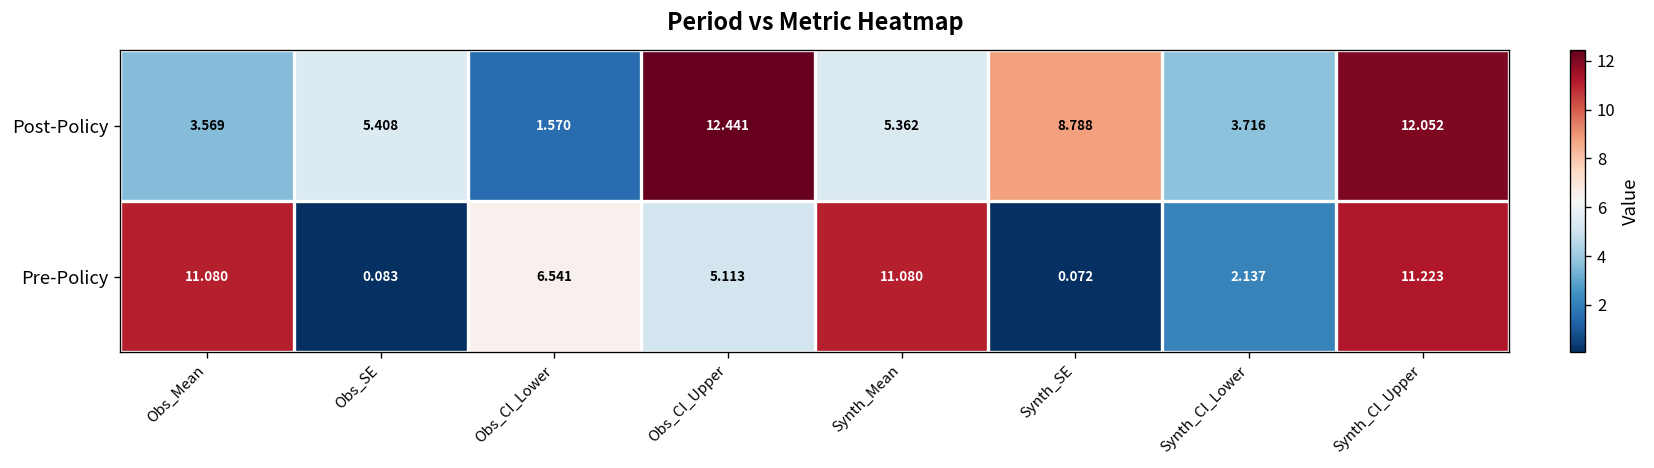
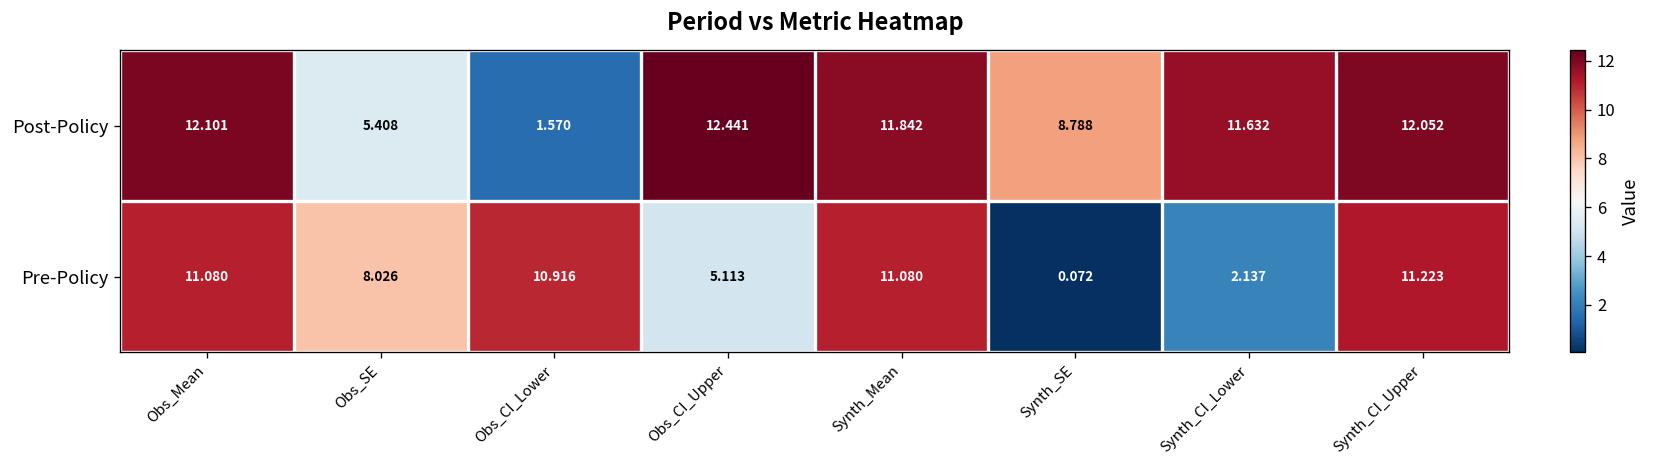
  {
    "Post-Policy": {
-     "Obs_Mean": 3.569,
+     "Obs_Mean": 12.101,
      "Obs_SE": 5.408,
      "Obs_CI_Lower": 1.570,
      "Obs_CI_Upper": 12.441,
-     "Synth_Mean": 5.362,
+     "Synth_Mean": 11.842,
      "Synth_SE": 8.788,
-     "Synth_CI_Lower": 3.716,
+     "Synth_CI_Lower": 11.632,
      "Synth_CI_Upper": 12.052
    },
    "Pre-Policy": {
      "Obs_Mean": 11.080,
-     "Obs_SE": 0.083,
-     "Obs_CI_Lower": 6.541,
+     "Obs_SE": 8.026,
+     "Obs_CI_Lower": 10.916,
      "Obs_CI_Upper": 5.113,
      "Synth_Mean": 11.080,
      "Synth_SE": 0.072,
      "Synth_CI_Lower": 2.137,
      "Synth_CI_Upper": 11.223
    }
  }
